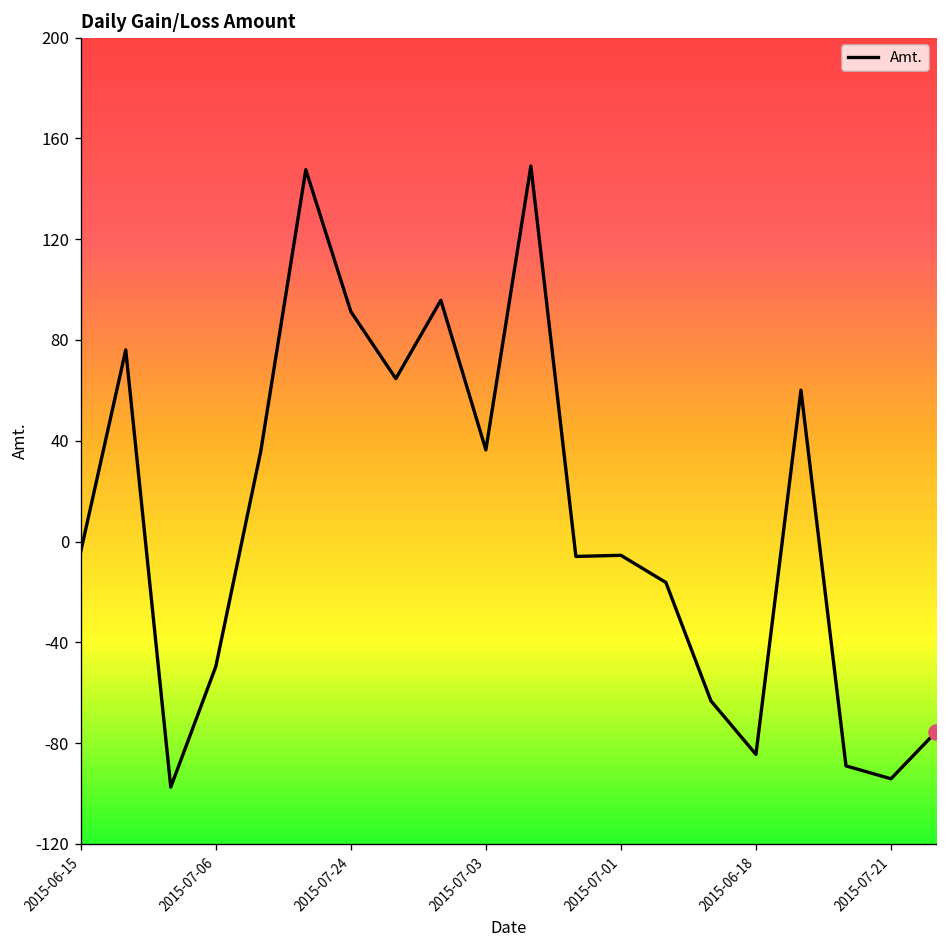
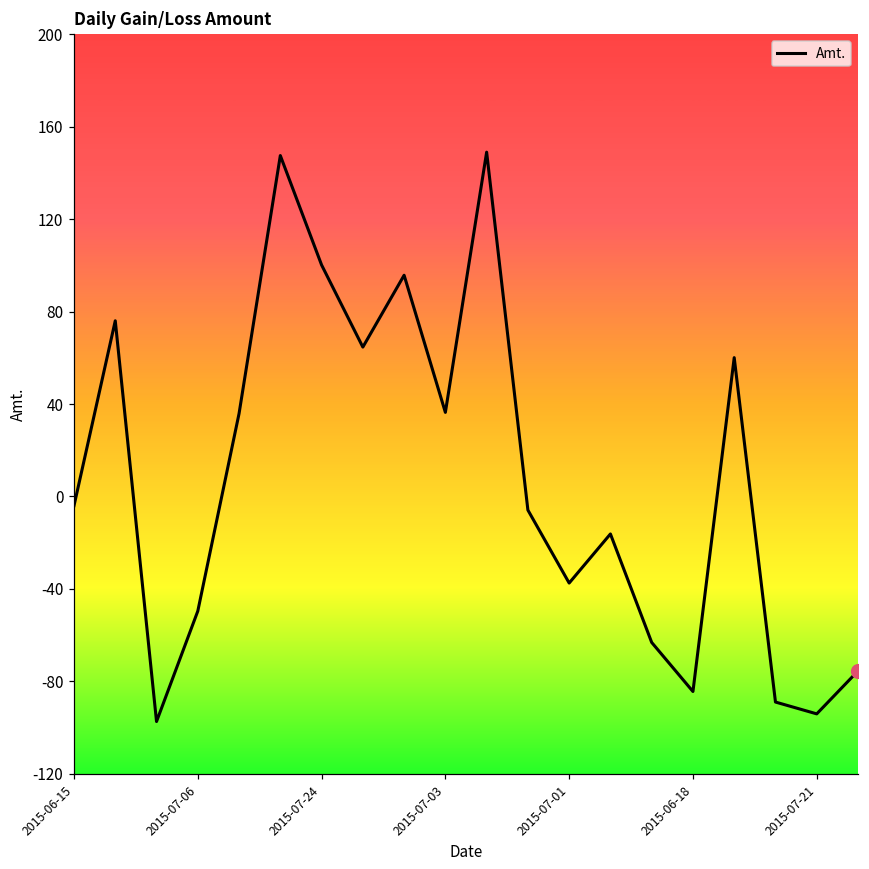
  {
    "Amt.": {
      "2015-06-15": -4,
      "2015-07-06": -50,
-     "2015-07-24": 91,
+     "2015-07-24": 100,
      "2015-07-03": 36,
-     "2015-07-01": -5,
+     "2015-07-01": -38,
      "2015-06-18": -84,
      "2015-07-21": -94
    }
  }
